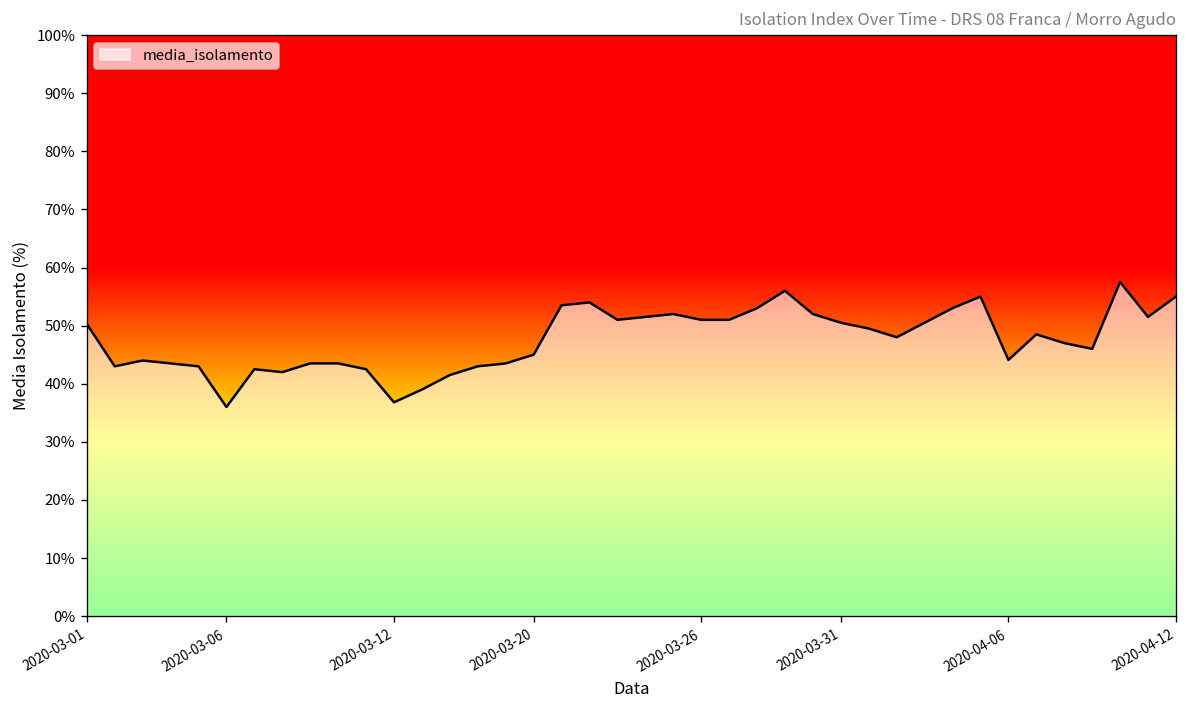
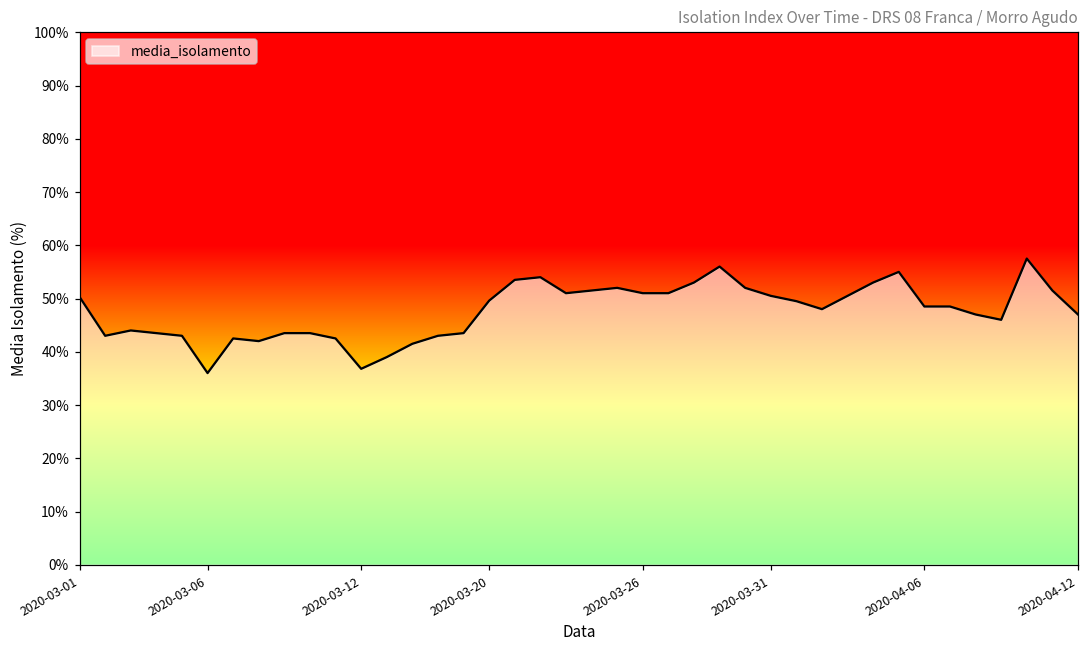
  {
    "2020-03-01": "50%",
    "2020-03-06": "36%",
    "2020-03-12": "37%",
-   "2020-03-20": "45%",
+   "2020-03-20": "50%",
    "2020-03-26": "51%",
    "2020-03-31": "51%",
-   "2020-04-06": "44%",
-   "2020-04-12": "55%"
+   "2020-04-06": "49%",
+   "2020-04-12": "47%"
  }
